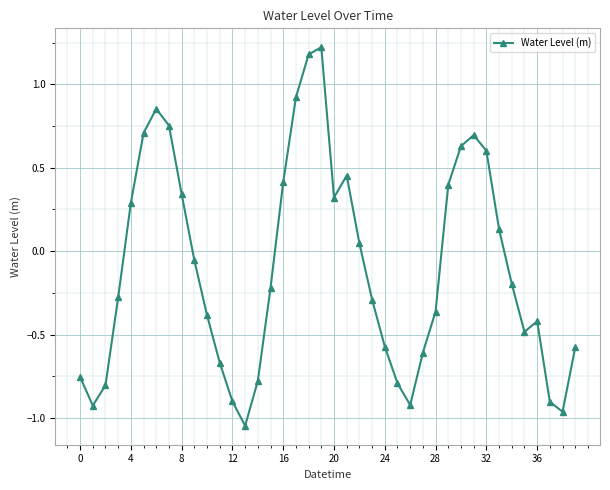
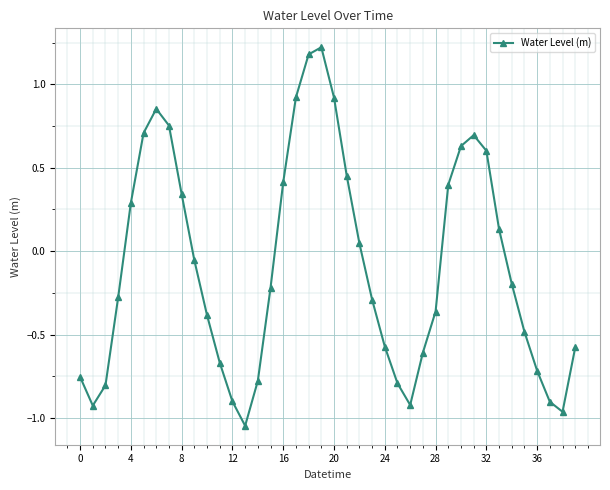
  {
    "0": -0.75,
    "4": 0.29,
    "8": 0.34,
    "12": -0.90,
    "16": 0.41,
-   "20": 0.32,
+   "20": 0.92,
    "24": -0.57,
    "28": -0.36,
    "32": 0.60,
-   "36": -0.42
+   "36": -0.72
  }
